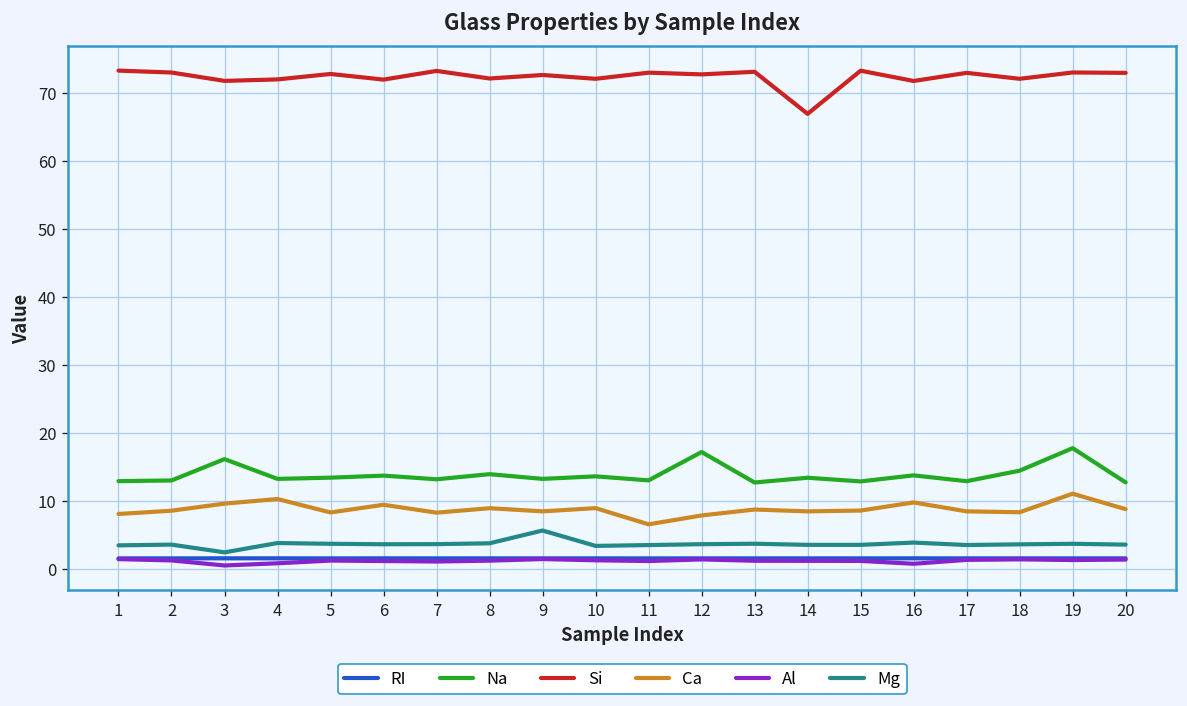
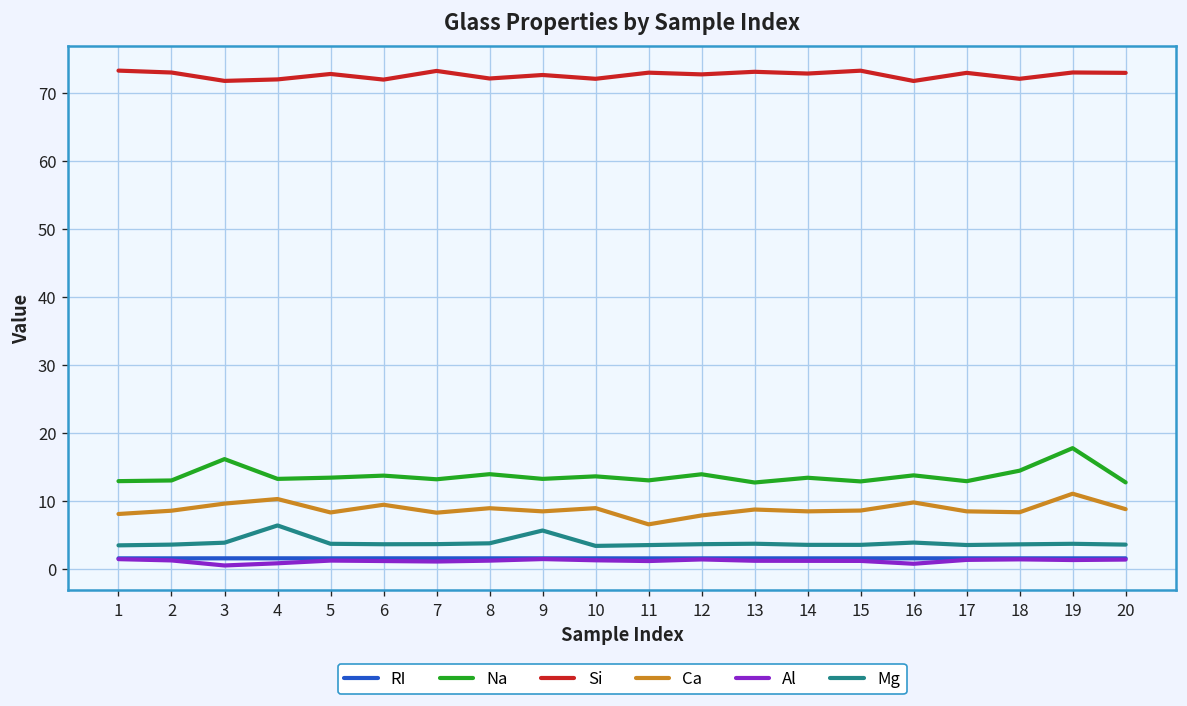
  {
    "RI": {
      "3": 2,
      "4": 2,
      "7": 2,
      "16": 2
    },
    "Na": {
      "1": 13,
      "2": 13,
      "3": 16,
      "4": 13,
      "5": 13,
      "6": 14,
      "7": 13,
      "8": 14,
      "9": 13,
      "10": 14,
      "11": 13,
-     "12": 17,
+     "12": 14,
      "13": 13,
      "14": 13,
      "15": 13,
      "16": 14,
      "17": 13,
      "18": 14,
      "19": 18,
      "20": 13
    },
    "Si": {
      "1": 73,
      "2": 73,
      "3": 72,
      "4": 72,
      "5": 73,
      "6": 72,
      "7": 73,
      "8": 72,
      "9": 73,
      "10": 72,
      "11": 73,
      "12": 73,
      "13": 73,
-     "14": 67,
+     "14": 73,
      "15": 73,
      "16": 72,
      "17": 73,
      "18": 72,
      "19": 73,
      "20": 73
    },
    "Ca": {
      "1": 8,
      "2": 9,
      "3": 10,
      "4": 10,
      "5": 8,
      "6": 9,
      "7": 8,
      "8": 9,
      "9": 8,
      "10": 9,
      "11": 7,
      "12": 8,
      "13": 9,
      "14": 8,
      "15": 9,
      "16": 10,
      "17": 8,
      "18": 8,
      "19": 11,
      "20": 9
    },
    "Al": {
      "3": 0,
      "4": 1,
      "7": 1,
      "16": 1
    },
    "Mg": {
      "1": 3,
      "2": 4,
-     "3": 2,
-     "4": 4,
+     "3": 4,
+     "4": 6,
      "5": 4,
      "6": 4,
      "7": 4,
      "8": 4,
      "9": 6,
      "10": 3,
      "11": 3,
      "12": 4,
      "13": 4,
      "14": 4,
      "15": 4,
      "16": 4,
      "17": 3,
      "18": 4,
      "19": 4,
      "20": 4
    }
  }
